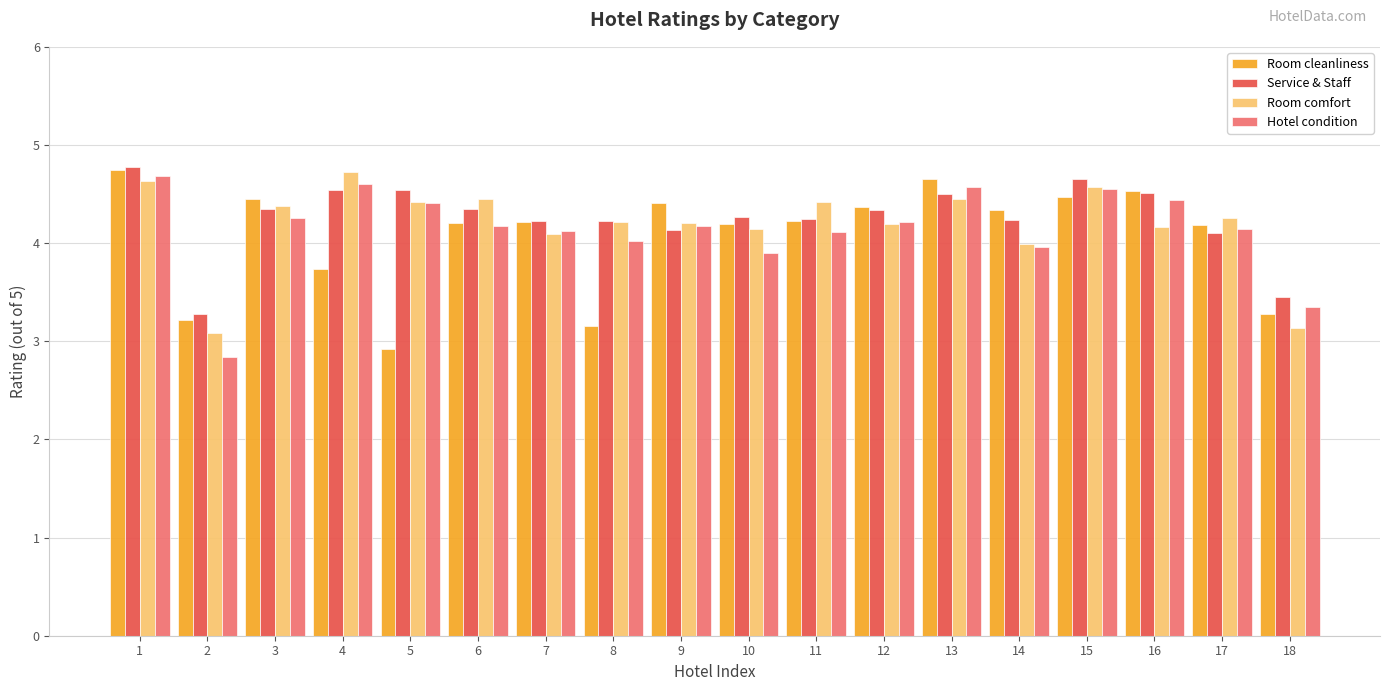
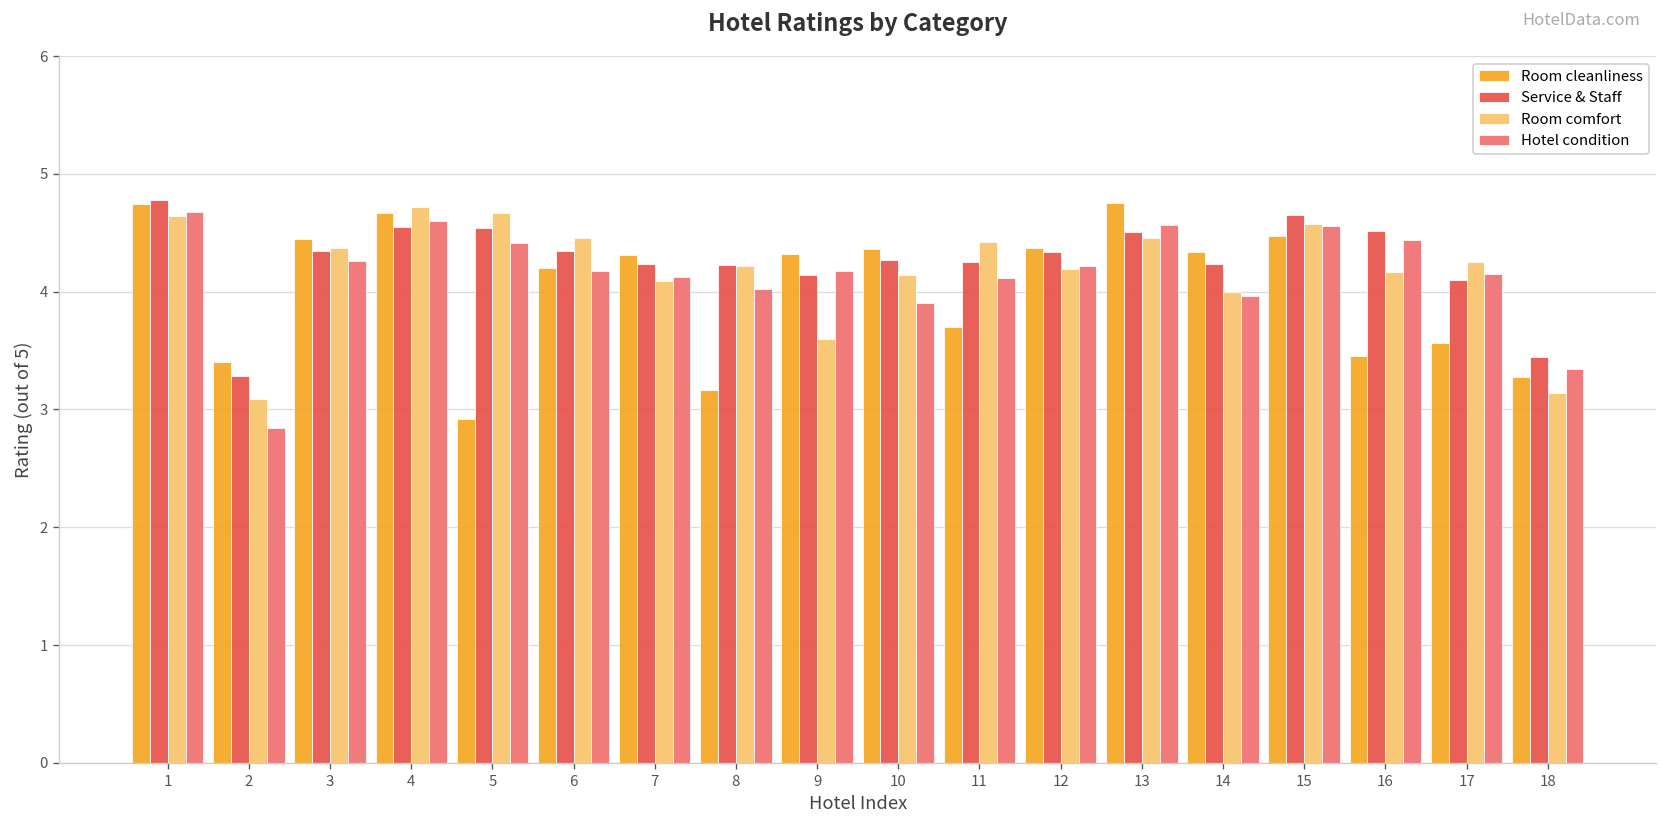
  {
    "Room cleanliness": {
      "1": 4.7,
-     "2": 3.2,
+     "2": 3.4,
      "3": 4.4,
-     "4": 3.7,
+     "4": 4.7,
      "5": 2.9,
      "6": 4.2,
-     "7": 4.2,
+     "7": 4.3,
      "8": 3.2,
-     "9": 4.4,
-     "10": 4.2,
-     "11": 4.2,
+     "9": 4.3,
+     "10": 4.4,
+     "11": 3.7,
      "12": 4.4,
-     "13": 4.7,
+     "13": 4.8,
      "14": 4.3,
      "15": 4.5,
-     "16": 4.5,
-     "17": 4.2,
+     "16": 3.5,
+     "17": 3.6,
      "18": 3.3
    },
    "Room comfort": {
      "1": 4.6,
      "2": 3.1,
      "3": 4.4,
      "4": 4.7,
-     "5": 4.4,
+     "5": 4.7,
      "6": 4.5,
      "7": 4.1,
      "8": 4.2,
-     "9": 4.2,
+     "9": 3.6,
      "10": 4.1,
      "11": 4.4,
      "12": 4.2,
      "13": 4.5,
      "14": 4.0,
      "15": 4.6,
      "16": 4.2,
      "17": 4.3,
      "18": 3.1
    }
  }
